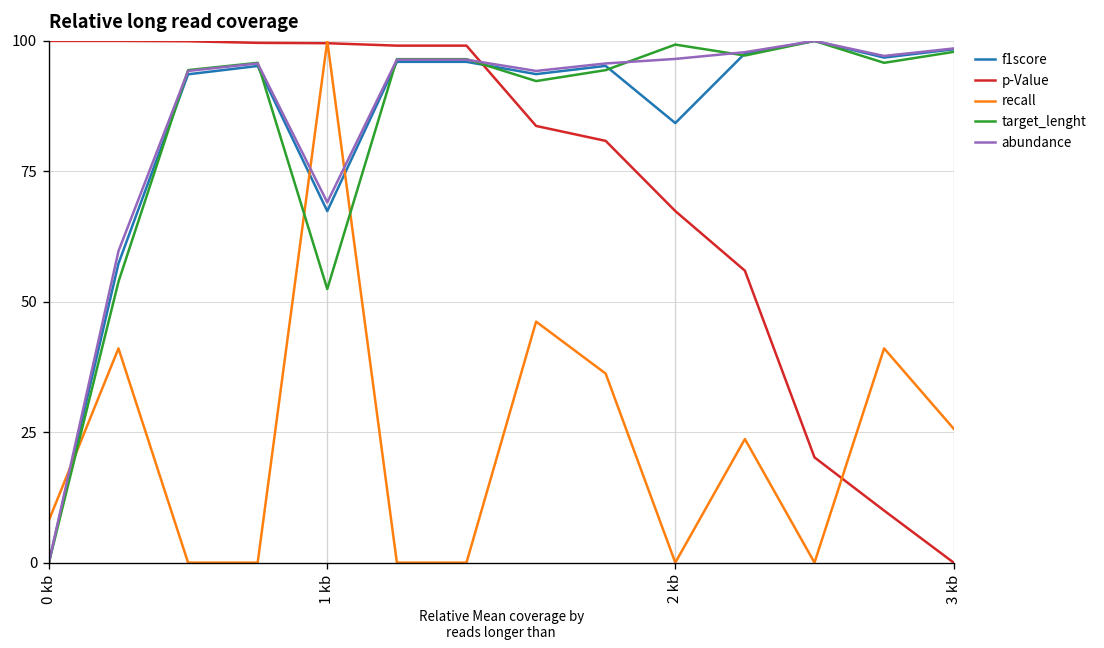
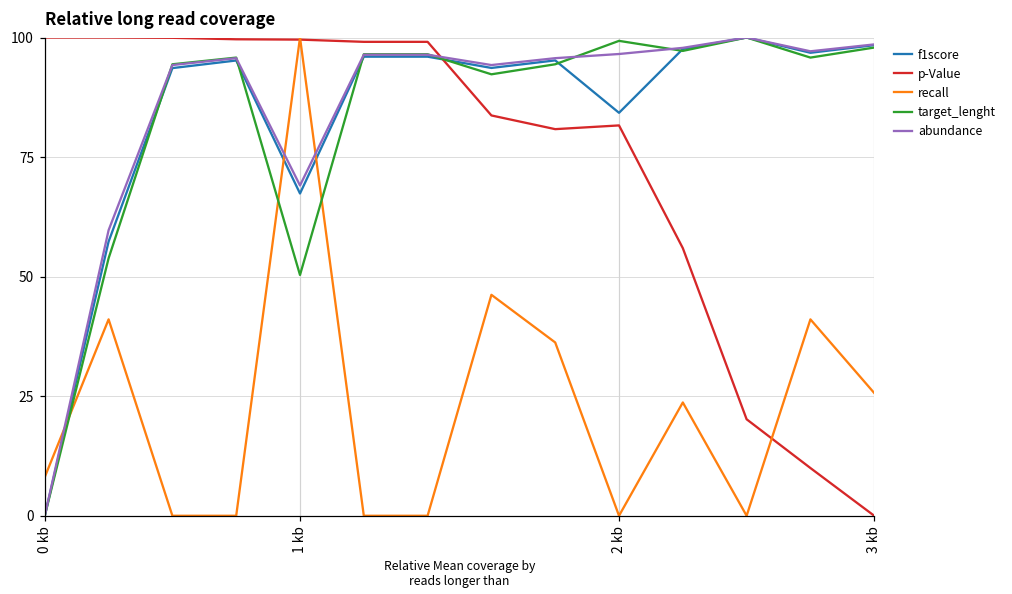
  {
    "f1score": {
      "1 kb": 67,
      "2 kb": 84
    },
    "p-Value": {
      "0 kb": 100,
-     "2 kb": 67,
+     "2 kb": 82,
      "3 kb": 0
    },
    "recall": {
      "0 kb": 8,
      "2 kb": 0,
      "3 kb": 26
    },
    "target_lenght": {
-     "1 kb": 52,
+     "1 kb": 50,
      "2 kb": 99
    },
    "abundance": {
      "1 kb": 69,
      "2 kb": 97
    }
  }
